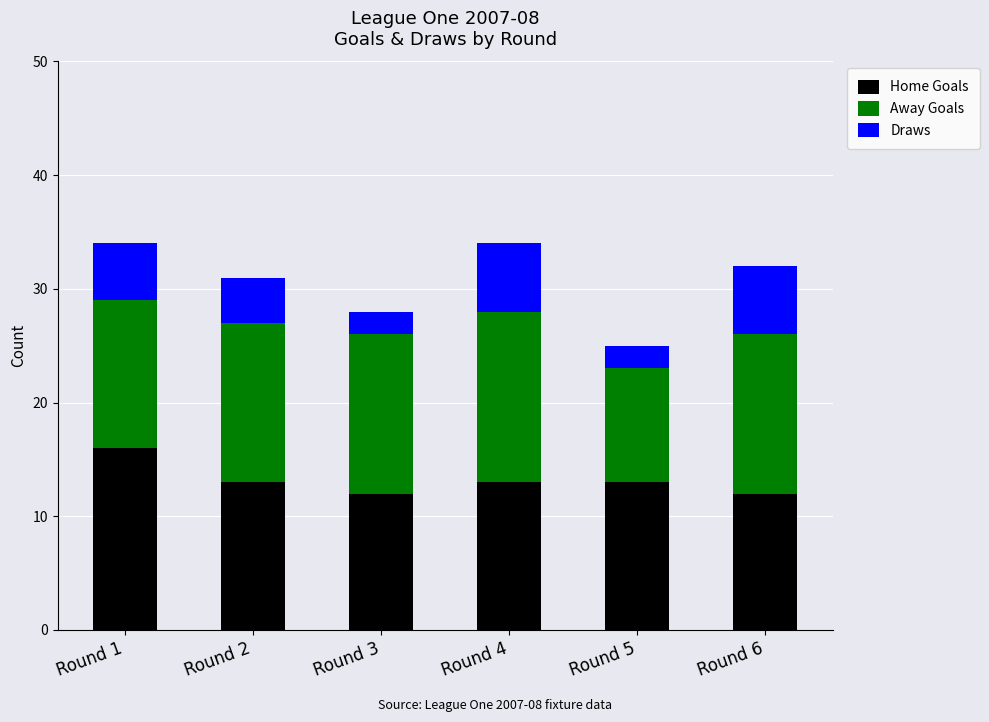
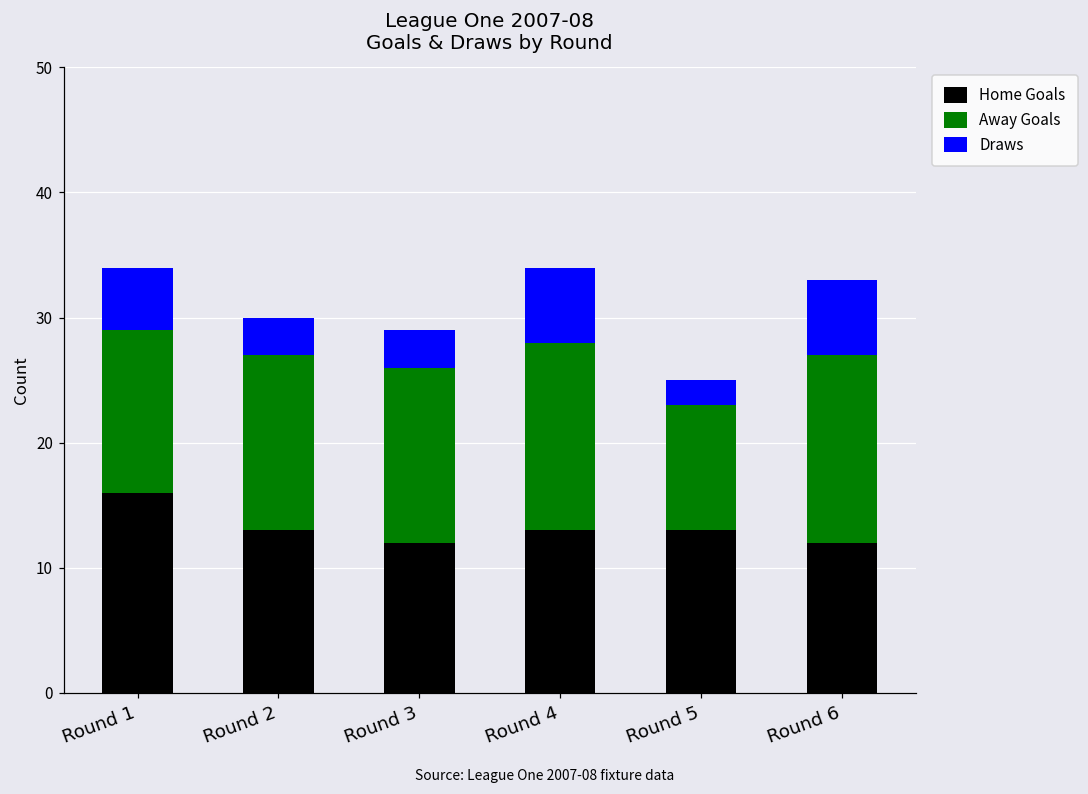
  {
    "Home Goals": {
      "Round 1": 16,
      "Round 2": 13,
      "Round 3": 12,
      "Round 4": 13,
      "Round 5": 13,
      "Round 6": 12
    },
    "Away Goals": {
      "Round 1": 13,
      "Round 2": 14,
      "Round 3": 14,
      "Round 4": 15,
      "Round 5": 10,
-     "Round 6": 14
+     "Round 6": 15
    },
    "Draws": {
      "Round 1": 5,
-     "Round 2": 4,
-     "Round 3": 2,
+     "Round 2": 3,
+     "Round 3": 3,
      "Round 4": 6,
      "Round 5": 2,
      "Round 6": 6
    }
  }
